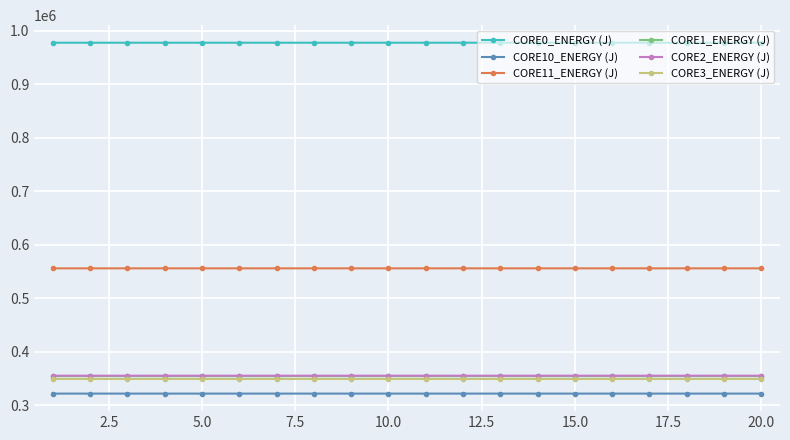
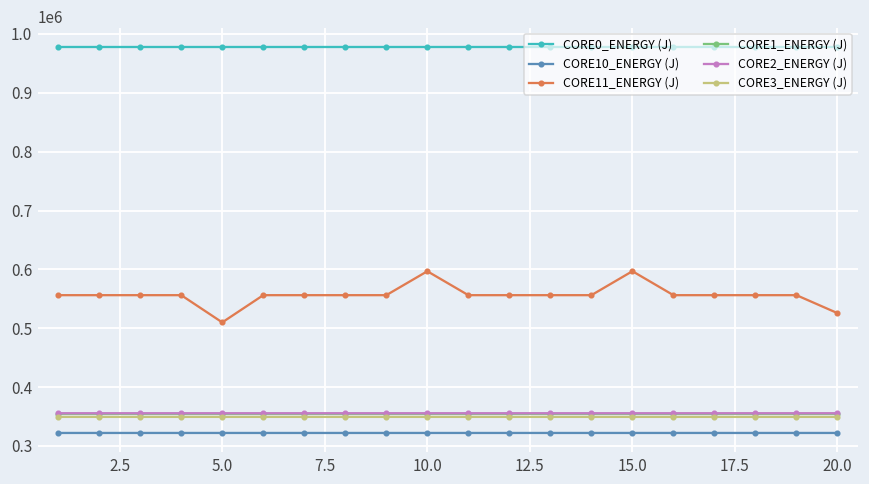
  {
    "CORE11_ENERGY (J)": {
-     "5.0": 560000,
-     "10.0": 560000,
-     "15.0": 560000,
-     "20.0": 560000
+     "5.0": 510000,
+     "10.0": 600000,
+     "15.0": 600000,
+     "20.0": 530000
    },
    "CORE3_ENERGY (J)": {
      "5.0": 350000,
      "10.0": 350000,
      "15.0": 350000,
      "20.0": 350000
    }
  }
